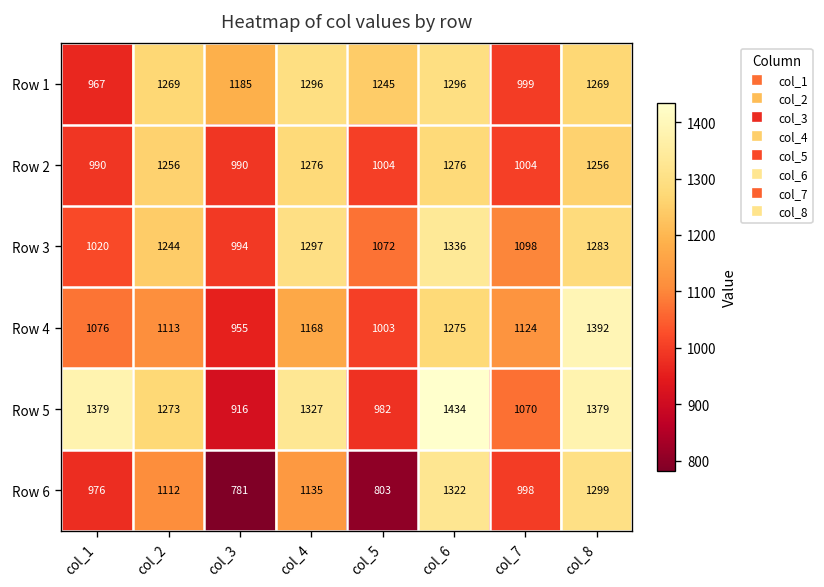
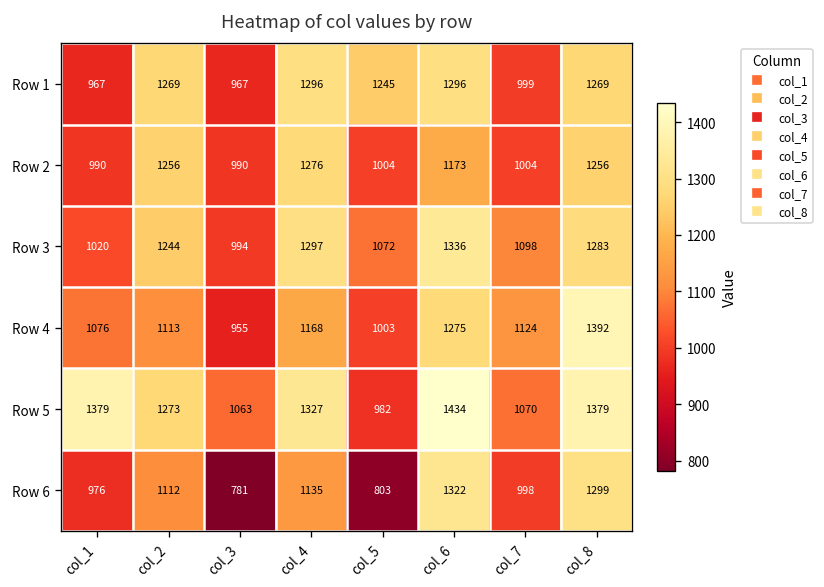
  {
    "Row 1": {
      "col_1": 967,
      "col_2": 1269,
-     "col_3": 1185,
+     "col_3": 967,
      "col_4": 1296,
      "col_5": 1245,
      "col_6": 1296,
      "col_7": 999,
      "col_8": 1269
    },
    "Row 2": {
      "col_1": 990,
      "col_2": 1256,
      "col_3": 990,
      "col_4": 1276,
      "col_5": 1004,
-     "col_6": 1276,
+     "col_6": 1173,
      "col_7": 1004,
      "col_8": 1256
    },
    "Row 3": {
      "col_1": 1020,
      "col_2": 1244,
      "col_3": 994,
      "col_4": 1297,
      "col_5": 1072,
      "col_6": 1336,
      "col_7": 1098,
      "col_8": 1283
    },
    "Row 4": {
      "col_1": 1076,
      "col_2": 1113,
      "col_3": 955,
      "col_4": 1168,
      "col_5": 1003,
      "col_6": 1275,
      "col_7": 1124,
      "col_8": 1392
    },
    "Row 5": {
      "col_1": 1379,
      "col_2": 1273,
-     "col_3": 916,
+     "col_3": 1063,
      "col_4": 1327,
      "col_5": 982,
      "col_6": 1434,
      "col_7": 1070,
      "col_8": 1379
    },
    "Row 6": {
      "col_1": 976,
      "col_2": 1112,
      "col_3": 781,
      "col_4": 1135,
      "col_5": 803,
      "col_6": 1322,
      "col_7": 998,
      "col_8": 1299
    }
  }
